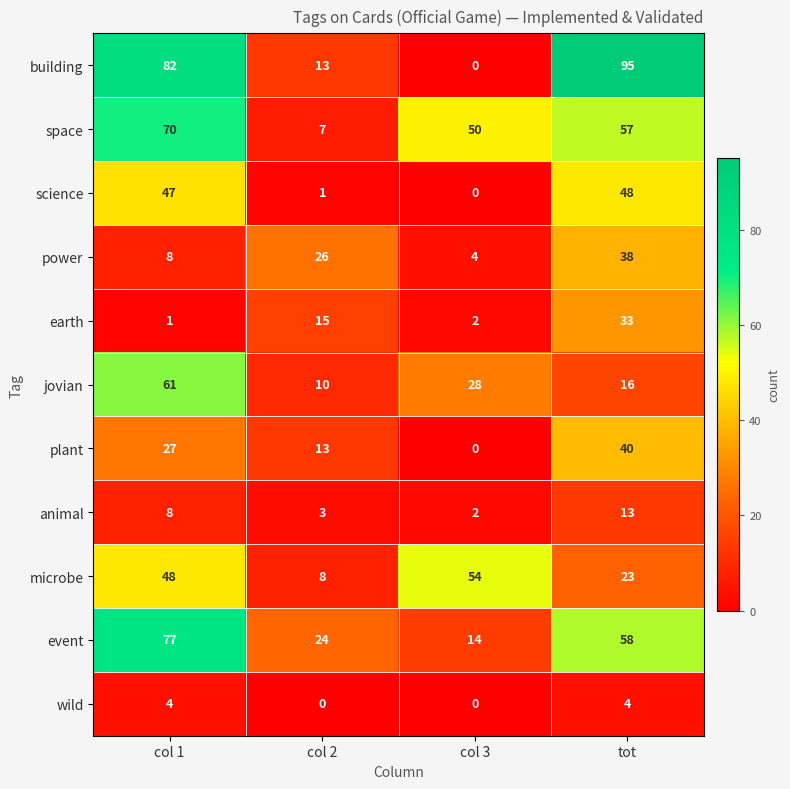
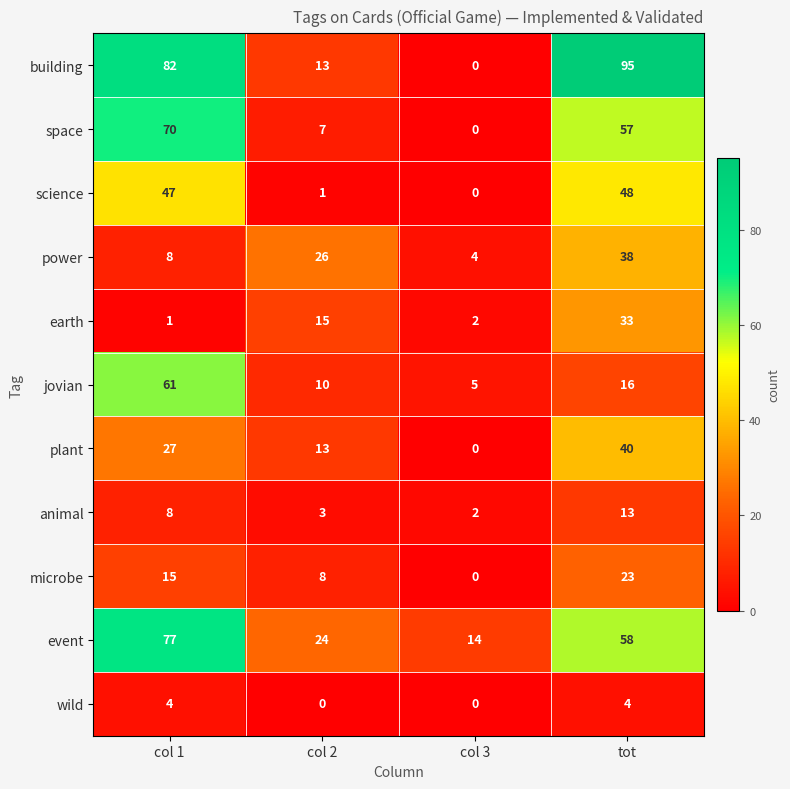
  {
    "building": {
      "col 1": 82,
      "col 2": 13,
      "col 3": 0,
      "tot": 95
    },
    "space": {
      "col 1": 70,
      "col 2": 7,
-     "col 3": 50,
+     "col 3": 0,
      "tot": 57
    },
    "science": {
      "col 1": 47,
      "col 2": 1,
      "col 3": 0,
      "tot": 48
    },
    "power": {
      "col 1": 8,
      "col 2": 26,
      "col 3": 4,
      "tot": 38
    },
    "earth": {
      "col 1": 1,
      "col 2": 15,
      "col 3": 2,
      "tot": 33
    },
    "jovian": {
      "col 1": 61,
      "col 2": 10,
-     "col 3": 28,
+     "col 3": 5,
      "tot": 16
    },
    "plant": {
      "col 1": 27,
      "col 2": 13,
      "col 3": 0,
      "tot": 40
    },
    "animal": {
      "col 1": 8,
      "col 2": 3,
      "col 3": 2,
      "tot": 13
    },
    "microbe": {
-     "col 1": 48,
+     "col 1": 15,
      "col 2": 8,
-     "col 3": 54,
+     "col 3": 0,
      "tot": 23
    },
    "event": {
      "col 1": 77,
      "col 2": 24,
      "col 3": 14,
      "tot": 58
    },
    "wild": {
      "col 1": 4,
      "col 2": 0,
      "col 3": 0,
      "tot": 4
    }
  }
